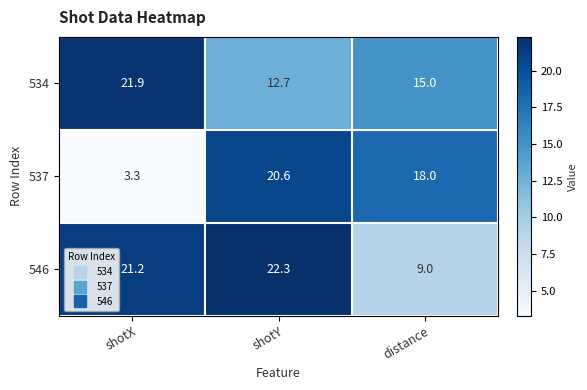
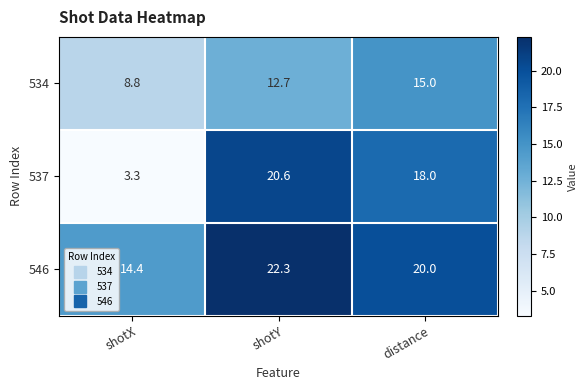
  {
    "534": {
-     "shotX": 21.9,
+     "shotX": 8.8,
      "shotY": 12.7,
      "distance": 15.0
    },
    "537": {
      "shotX": 3.3,
      "shotY": 20.6,
      "distance": 18.0
    },
    "546": {
-     "shotX": 21.2,
+     "shotX": 14.4,
      "shotY": 22.3,
-     "distance": 9.0
+     "distance": 20.0
    }
  }
